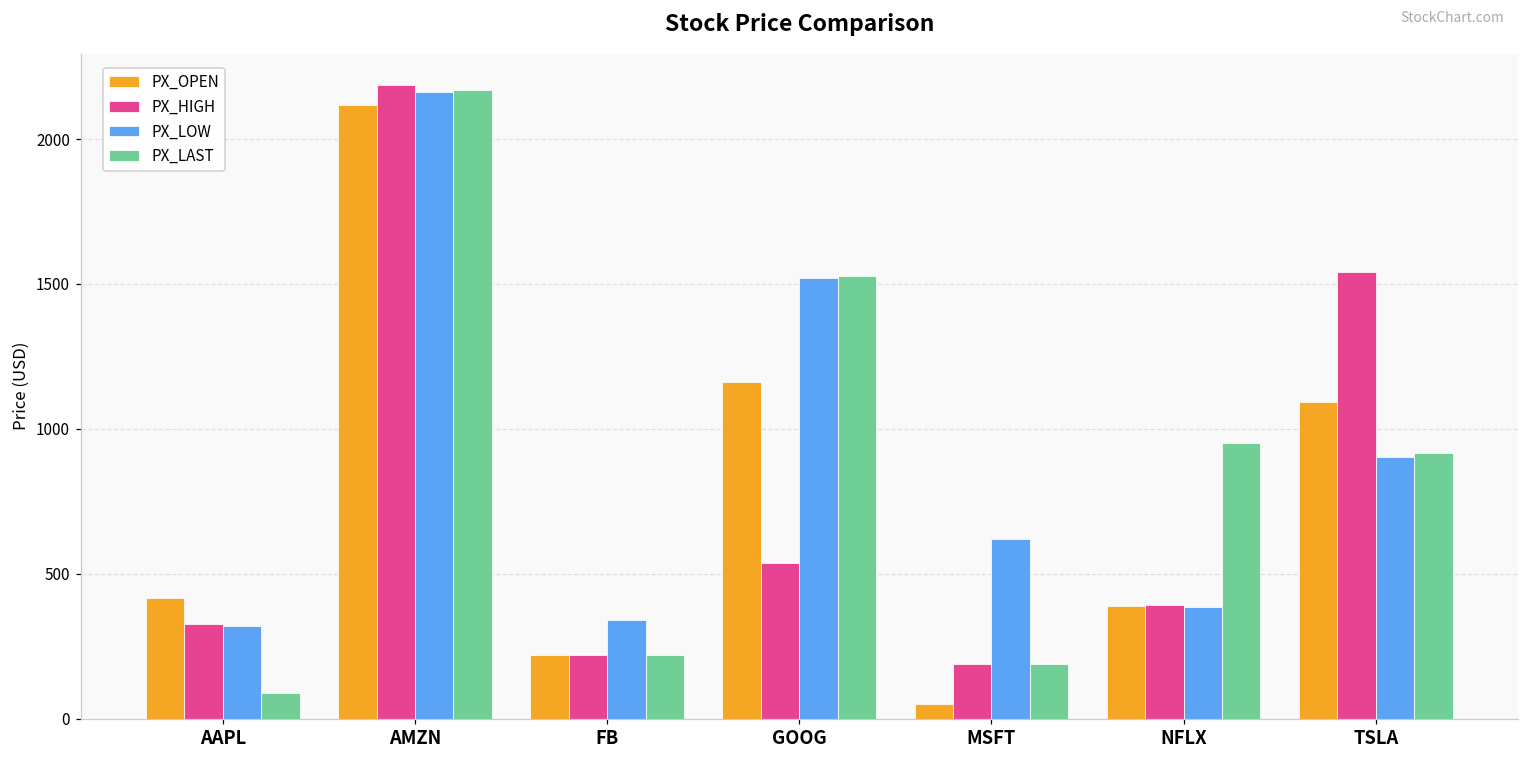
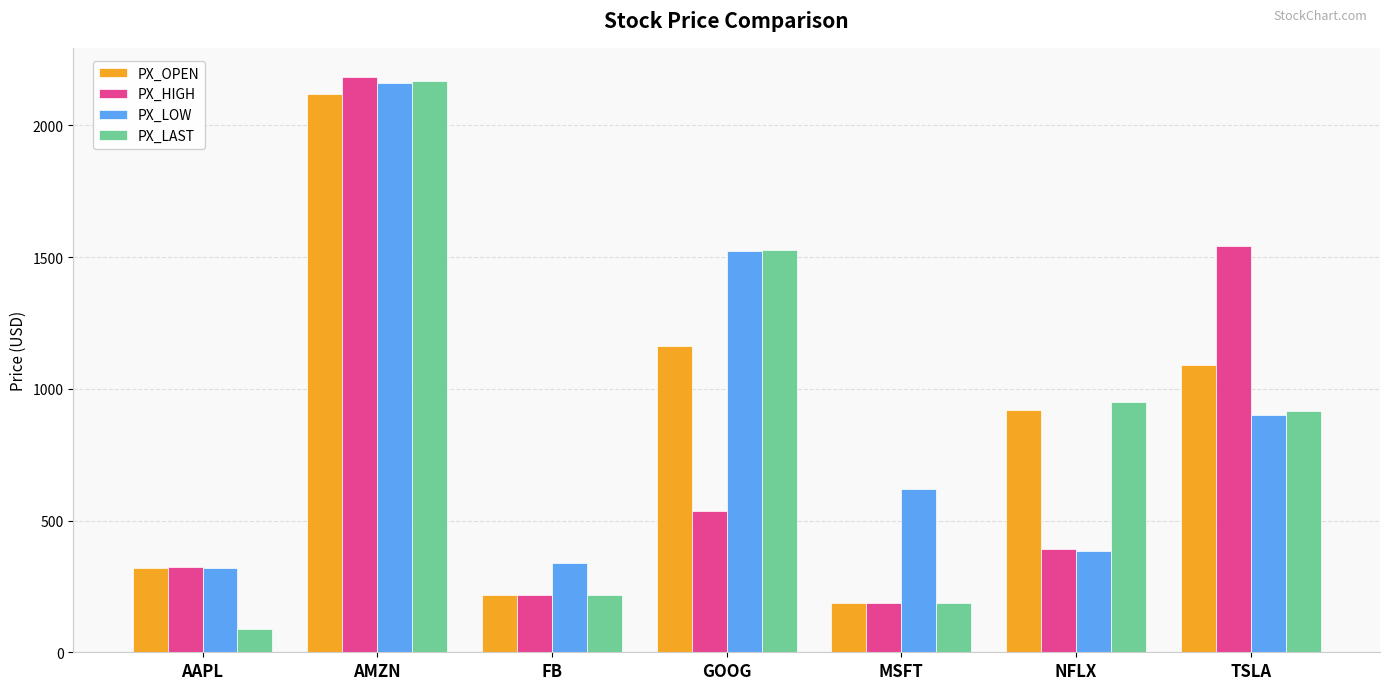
  {
    "PX_OPEN": {
-     "AAPL": 420,
+     "AAPL": 320,
      "AMZN": 2120,
      "FB": 220,
      "GOOG": 1160,
-     "MSFT": 50,
-     "NFLX": 390,
+     "MSFT": 190,
+     "NFLX": 920,
      "TSLA": 1090
    },
    "PX_HIGH": {
      "AAPL": 320,
      "AMZN": 2190,
      "FB": 220,
      "GOOG": 540,
      "MSFT": 190,
      "NFLX": 390,
      "TSLA": 1540
    },
    "PX_LOW": {
      "AAPL": 320,
      "AMZN": 2160,
      "FB": 340,
      "GOOG": 1520,
      "MSFT": 620,
      "NFLX": 380,
      "TSLA": 900
    },
    "PX_LAST": {
      "AAPL": 90,
      "AMZN": 2170,
      "FB": 220,
      "GOOG": 1530,
      "MSFT": 190,
      "NFLX": 950,
      "TSLA": 920
    }
  }
